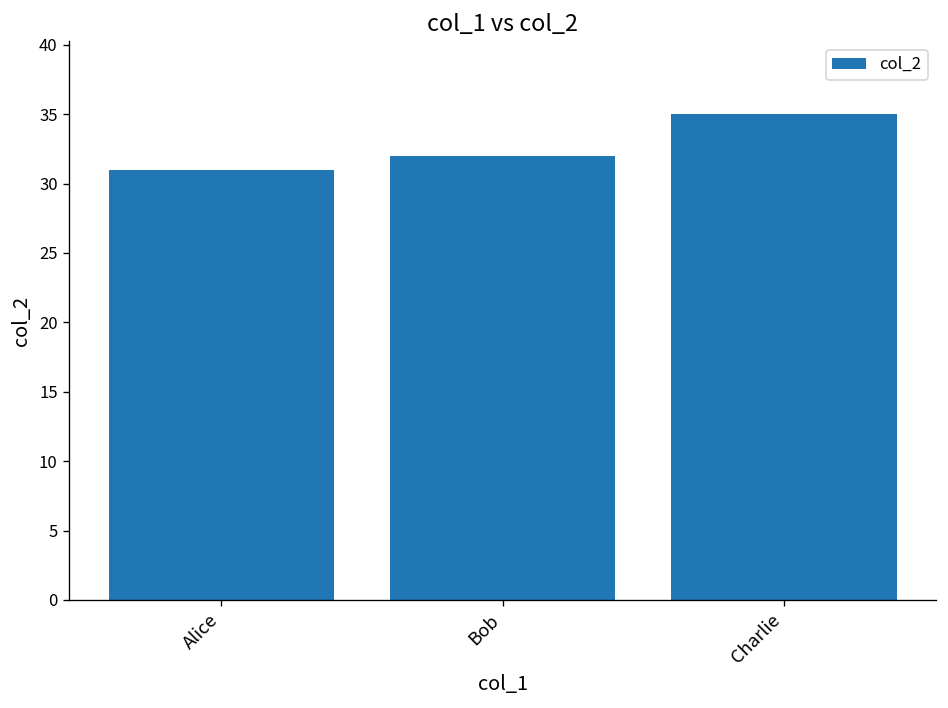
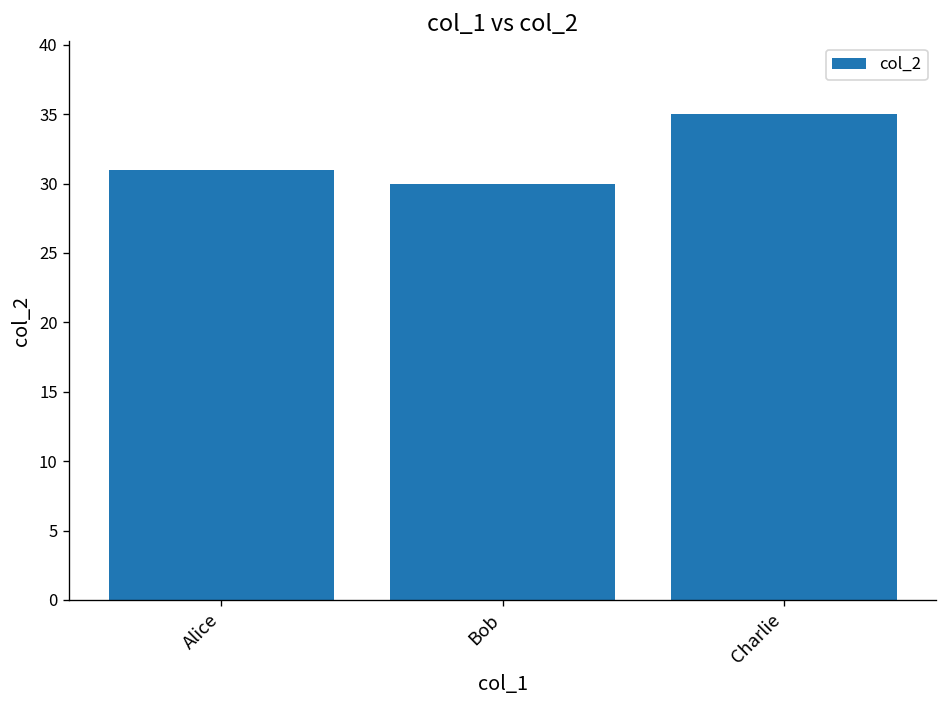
  {
    "Alice": 31,
-   "Bob": 32,
+   "Bob": 30,
    "Charlie": 35
  }
